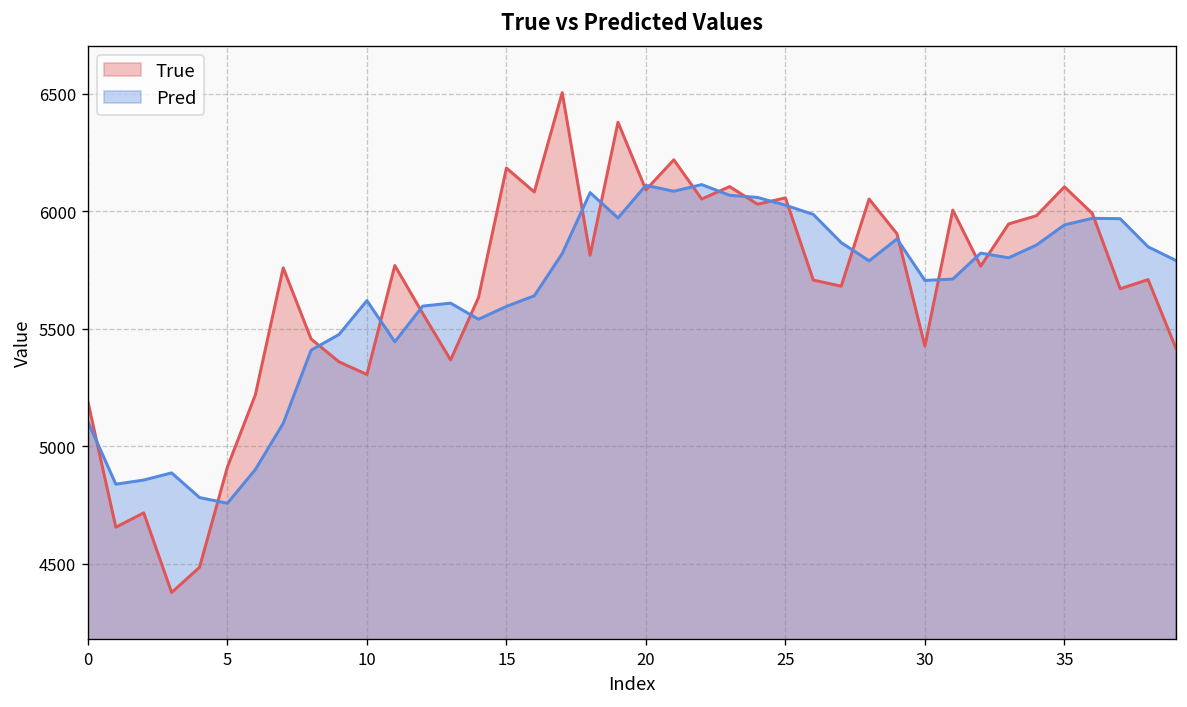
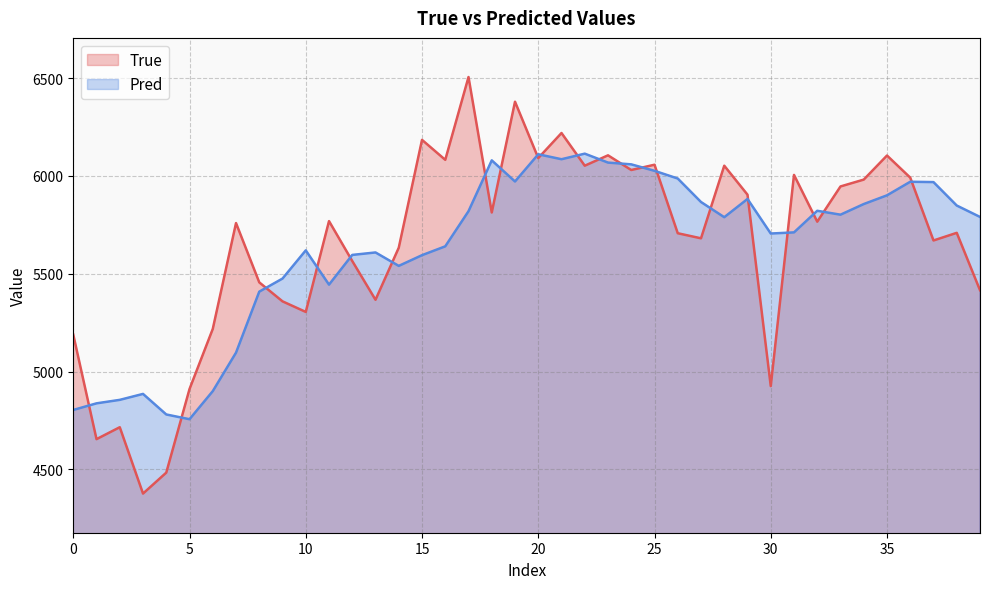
  {
    "True": {
      "0": 5190,
      "5": 4910,
      "10": 5310,
      "15": 6180,
      "20": 6090,
      "25": 6060,
-     "30": 5430,
+     "30": 4930,
      "35": 6100
    },
    "Pred": {
-     "0": 5100,
+     "0": 4800,
      "5": 4760,
      "10": 5620,
      "15": 5590,
      "20": 6110,
      "25": 6030,
      "30": 5710,
-     "35": 5940
+     "35": 5900
    }
  }
